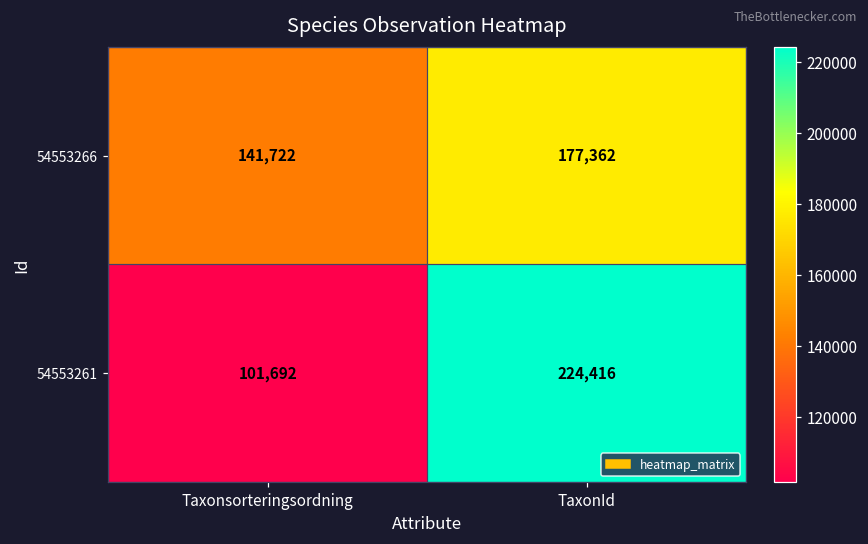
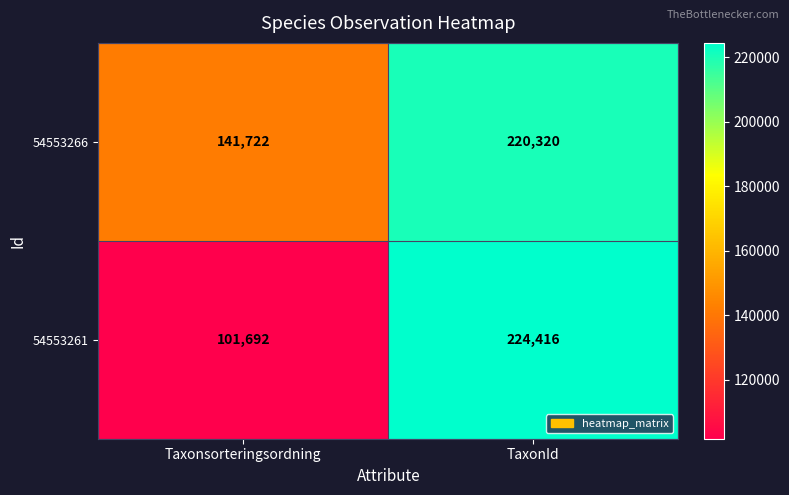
  {
    "54553266": {
      "Taxonsorteringsordning": "141,722",
-     "TaxonId": "177,362"
+     "TaxonId": "220,320"
    },
    "54553261": {
      "Taxonsorteringsordning": "101,692",
      "TaxonId": "224,416"
    }
  }
